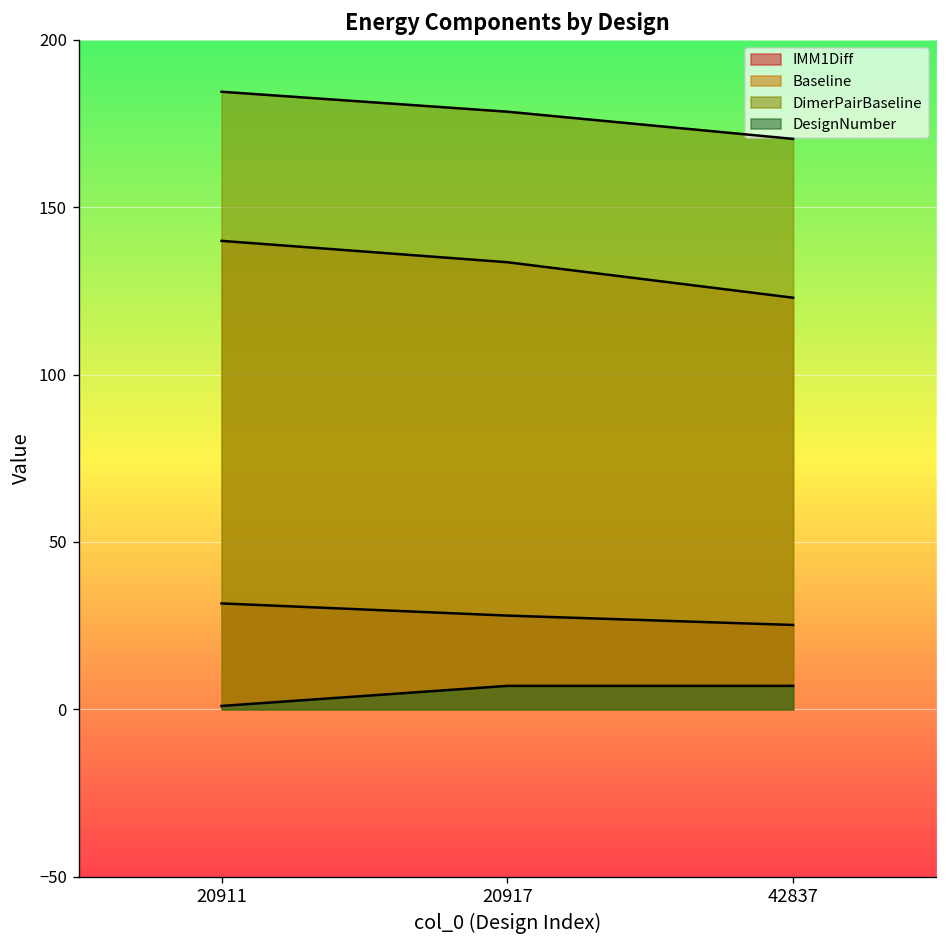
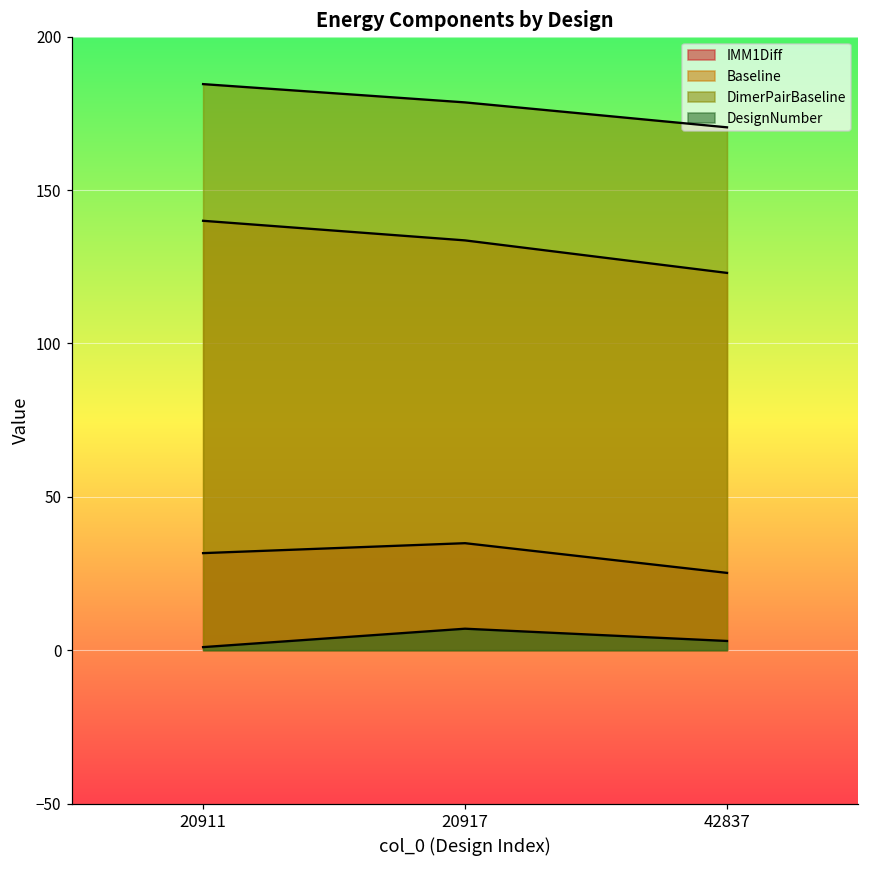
  {
    "IMM1Diff": {
      "20911": 32,
-     "20917": 28,
+     "20917": 35,
      "42837": 25
    },
    "DesignNumber": {
      "20911": 1,
      "20917": 7,
-     "42837": 7
+     "42837": 3
    }
  }
